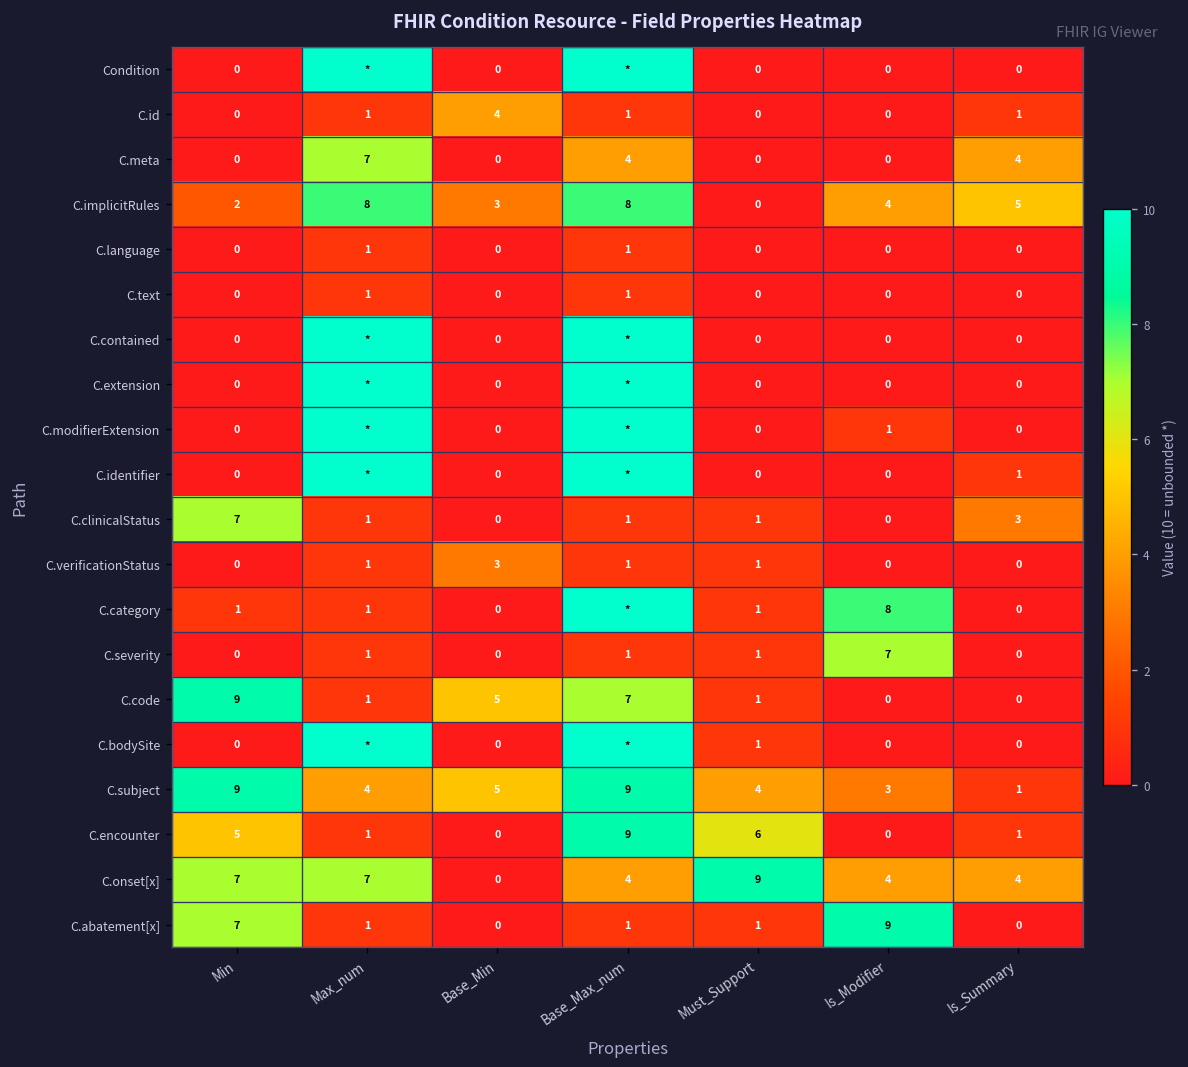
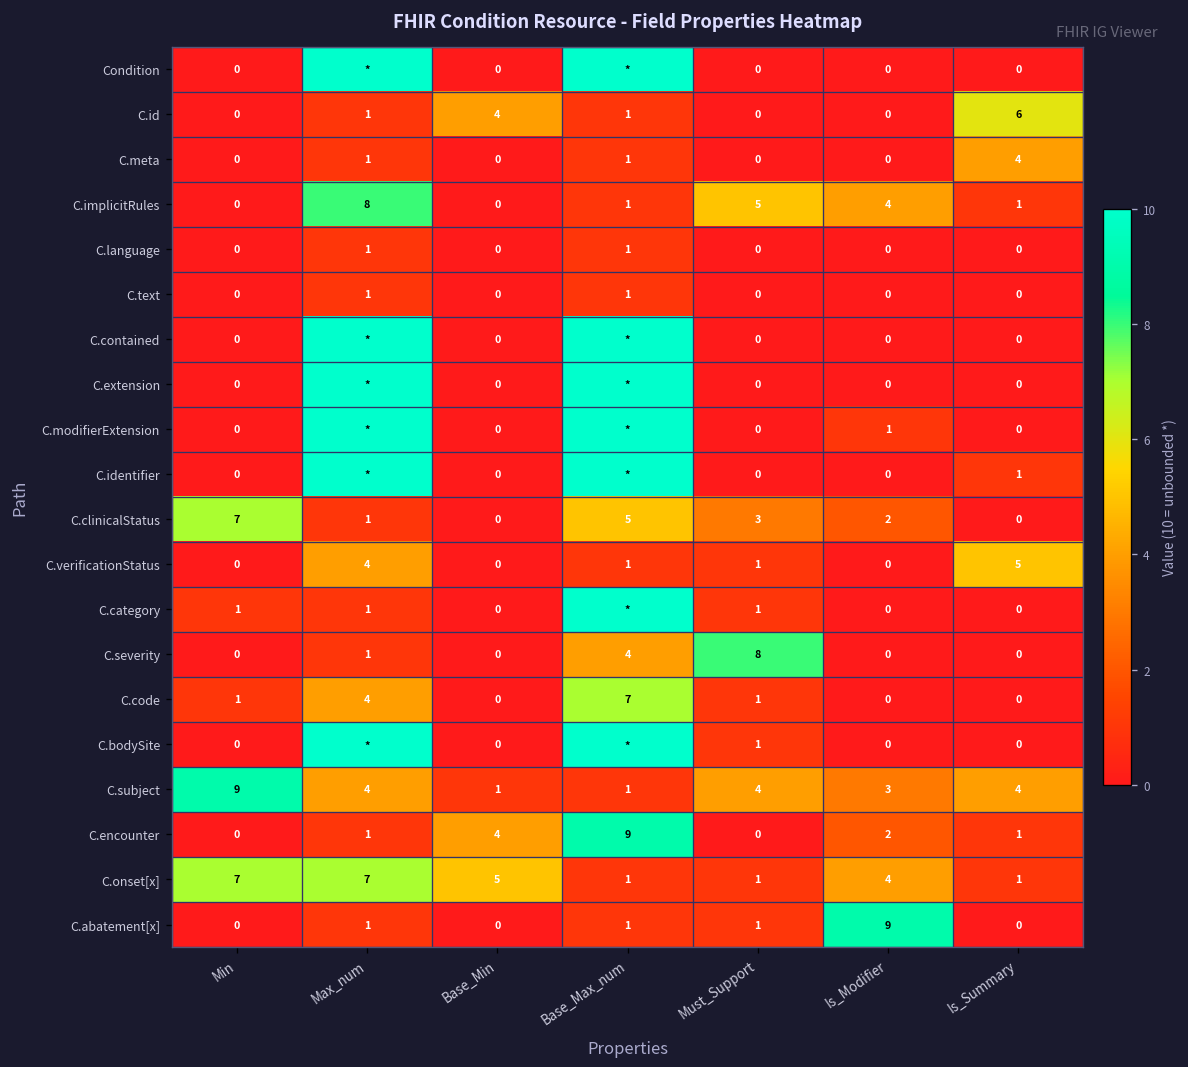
  {
    "Condition": {
      "Min": 0,
      "Base_Min": 0,
      "Must_Support": 0,
      "Is_Modifier": 0,
      "Is_Summary": 0
    },
    "C.id": {
      "Min": 0,
      "Max_num": 1,
      "Base_Min": 4,
      "Base_Max_num": 1,
      "Must_Support": 0,
      "Is_Modifier": 0,
-     "Is_Summary": 1
+     "Is_Summary": 6
    },
    "C.meta": {
      "Min": 0,
-     "Max_num": 7,
+     "Max_num": 1,
      "Base_Min": 0,
-     "Base_Max_num": 4,
+     "Base_Max_num": 1,
      "Must_Support": 0,
      "Is_Modifier": 0,
      "Is_Summary": 4
    },
    "C.implicitRules": {
-     "Min": 2,
+     "Min": 0,
      "Max_num": 8,
-     "Base_Min": 3,
-     "Base_Max_num": 8,
-     "Must_Support": 0,
+     "Base_Min": 0,
+     "Base_Max_num": 1,
+     "Must_Support": 5,
      "Is_Modifier": 4,
-     "Is_Summary": 5
+     "Is_Summary": 1
    },
    "C.language": {
      "Min": 0,
      "Max_num": 1,
      "Base_Min": 0,
      "Base_Max_num": 1,
      "Must_Support": 0,
      "Is_Modifier": 0,
      "Is_Summary": 0
    },
    "C.text": {
      "Min": 0,
      "Max_num": 1,
      "Base_Min": 0,
      "Base_Max_num": 1,
      "Must_Support": 0,
      "Is_Modifier": 0,
      "Is_Summary": 0
    },
    "C.contained": {
      "Min": 0,
      "Base_Min": 0,
      "Must_Support": 0,
      "Is_Modifier": 0,
      "Is_Summary": 0
    },
    "C.extension": {
      "Min": 0,
      "Base_Min": 0,
      "Must_Support": 0,
      "Is_Modifier": 0,
      "Is_Summary": 0
    },
    "C.modifierExtension": {
      "Min": 0,
      "Base_Min": 0,
      "Must_Support": 0,
      "Is_Modifier": 1,
      "Is_Summary": 0
    },
    "C.identifier": {
      "Min": 0,
      "Base_Min": 0,
      "Must_Support": 0,
      "Is_Modifier": 0,
      "Is_Summary": 1
    },
    "C.clinicalStatus": {
      "Min": 7,
      "Max_num": 1,
      "Base_Min": 0,
-     "Base_Max_num": 1,
-     "Must_Support": 1,
-     "Is_Modifier": 0,
-     "Is_Summary": 3
+     "Base_Max_num": 5,
+     "Must_Support": 3,
+     "Is_Modifier": 2,
+     "Is_Summary": 0
    },
    "C.verificationStatus": {
      "Min": 0,
-     "Max_num": 1,
-     "Base_Min": 3,
+     "Max_num": 4,
+     "Base_Min": 0,
      "Base_Max_num": 1,
      "Must_Support": 1,
      "Is_Modifier": 0,
-     "Is_Summary": 0
+     "Is_Summary": 5
    },
    "C.category": {
      "Min": 1,
      "Max_num": 1,
      "Base_Min": 0,
      "Must_Support": 1,
-     "Is_Modifier": 8,
+     "Is_Modifier": 0,
      "Is_Summary": 0
    },
    "C.severity": {
      "Min": 0,
      "Max_num": 1,
      "Base_Min": 0,
-     "Base_Max_num": 1,
-     "Must_Support": 1,
-     "Is_Modifier": 7,
+     "Base_Max_num": 4,
+     "Must_Support": 8,
+     "Is_Modifier": 0,
      "Is_Summary": 0
    },
    "C.code": {
-     "Min": 9,
-     "Max_num": 1,
-     "Base_Min": 5,
+     "Min": 1,
+     "Max_num": 4,
+     "Base_Min": 0,
      "Base_Max_num": 7,
      "Must_Support": 1,
      "Is_Modifier": 0,
      "Is_Summary": 0
    },
    "C.bodySite": {
      "Min": 0,
      "Base_Min": 0,
      "Must_Support": 1,
      "Is_Modifier": 0,
      "Is_Summary": 0
    },
    "C.subject": {
      "Min": 9,
      "Max_num": 4,
-     "Base_Min": 5,
-     "Base_Max_num": 9,
+     "Base_Min": 1,
+     "Base_Max_num": 1,
      "Must_Support": 4,
      "Is_Modifier": 3,
-     "Is_Summary": 1
+     "Is_Summary": 4
    },
    "C.encounter": {
-     "Min": 5,
+     "Min": 0,
      "Max_num": 1,
-     "Base_Min": 0,
+     "Base_Min": 4,
      "Base_Max_num": 9,
-     "Must_Support": 6,
-     "Is_Modifier": 0,
+     "Must_Support": 0,
+     "Is_Modifier": 2,
      "Is_Summary": 1
    },
    "C.onset[x]": {
      "Min": 7,
      "Max_num": 7,
-     "Base_Min": 0,
-     "Base_Max_num": 4,
-     "Must_Support": 9,
+     "Base_Min": 5,
+     "Base_Max_num": 1,
+     "Must_Support": 1,
      "Is_Modifier": 4,
-     "Is_Summary": 4
+     "Is_Summary": 1
    },
    "C.abatement[x]": {
-     "Min": 7,
+     "Min": 0,
      "Max_num": 1,
      "Base_Min": 0,
      "Base_Max_num": 1,
      "Must_Support": 1,
      "Is_Modifier": 9,
      "Is_Summary": 0
    }
  }
